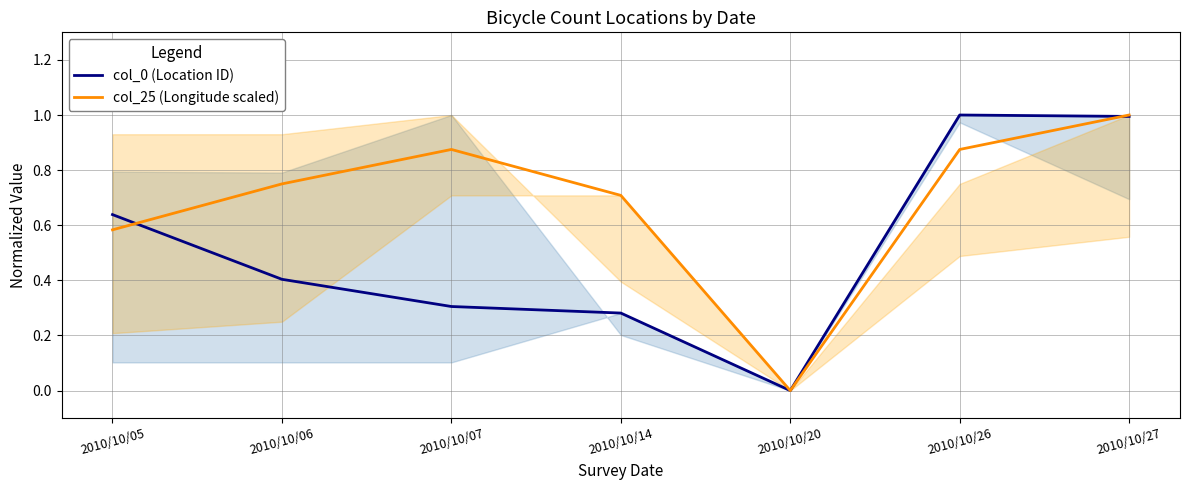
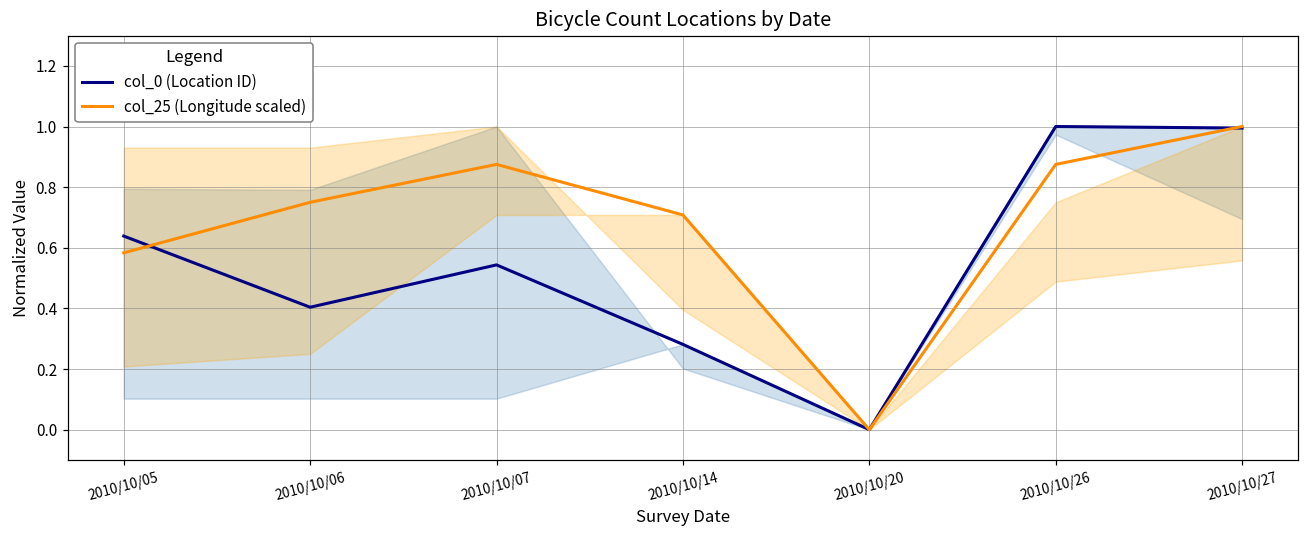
  {
    "col_0 (Location ID)": {
      "2010/10/05": 0.64,
      "2010/10/06": 0.40,
-     "2010/10/07": 0.31
+     "2010/10/07": 0.54
    }
  }
